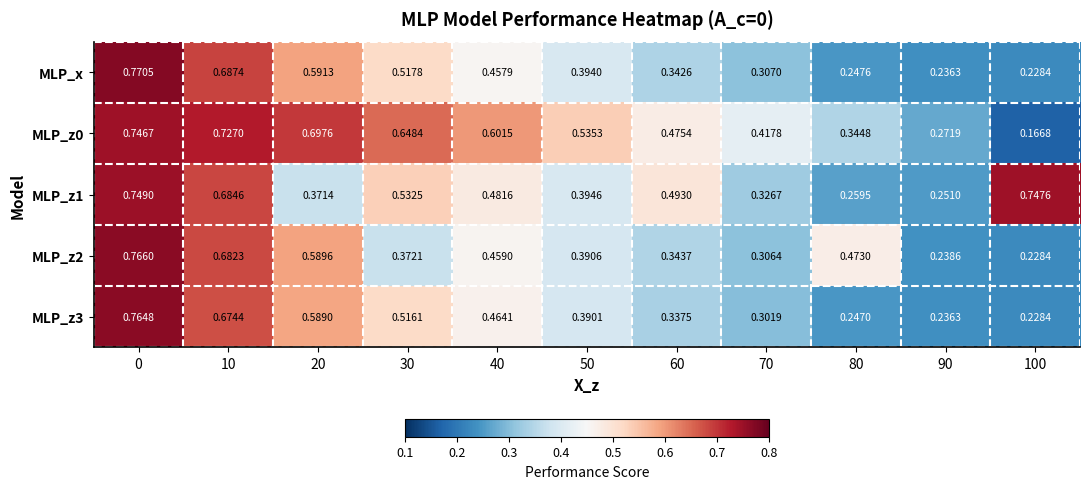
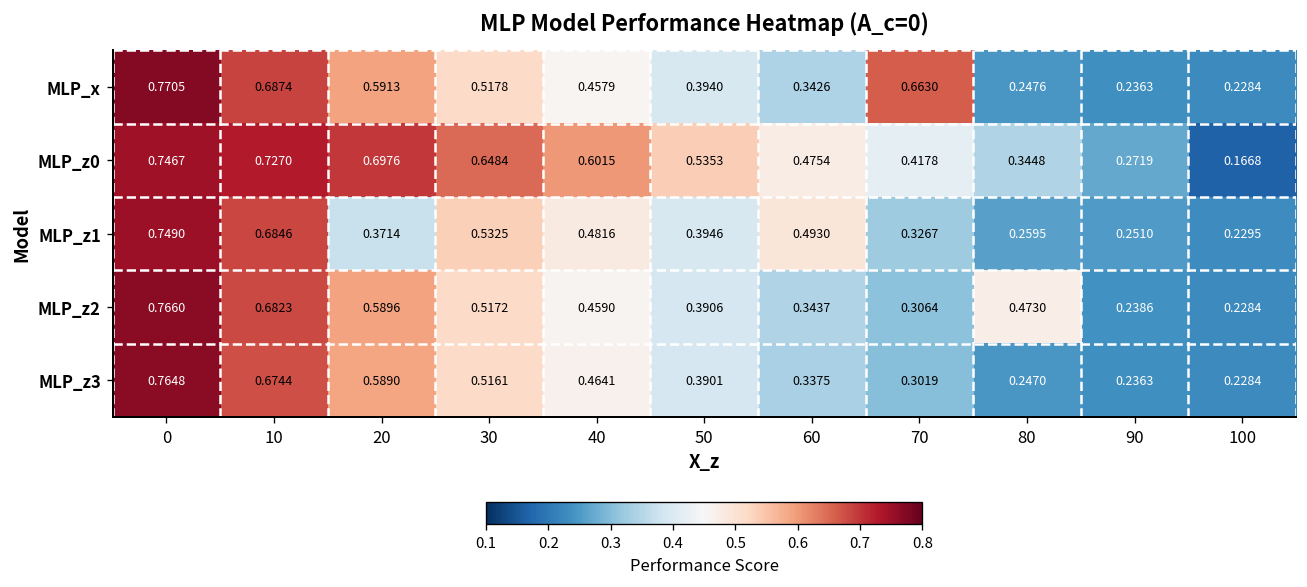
  {
    "MLP_x": {
      "0": 0.7705,
      "10": 0.6874,
      "20": 0.5913,
      "30": 0.5178,
      "40": 0.4579,
      "50": 0.3940,
      "60": 0.3426,
-     "70": 0.3070,
+     "70": 0.6630,
      "80": 0.2476,
      "90": 0.2363,
      "100": 0.2284
    },
    "MLP_z0": {
      "0": 0.7467,
      "10": 0.7270,
      "20": 0.6976,
      "30": 0.6484,
      "40": 0.6015,
      "50": 0.5353,
      "60": 0.4754,
      "70": 0.4178,
      "80": 0.3448,
      "90": 0.2719,
      "100": 0.1668
    },
    "MLP_z1": {
      "0": 0.7490,
      "10": 0.6846,
      "20": 0.3714,
      "30": 0.5325,
      "40": 0.4816,
      "50": 0.3946,
      "60": 0.4930,
      "70": 0.3267,
      "80": 0.2595,
      "90": 0.2510,
-     "100": 0.7476
+     "100": 0.2295
    },
    "MLP_z2": {
      "0": 0.7660,
      "10": 0.6823,
      "20": 0.5896,
-     "30": 0.3721,
+     "30": 0.5172,
      "40": 0.4590,
      "50": 0.3906,
      "60": 0.3437,
      "70": 0.3064,
      "80": 0.4730,
      "90": 0.2386,
      "100": 0.2284
    },
    "MLP_z3": {
      "0": 0.7648,
      "10": 0.6744,
      "20": 0.5890,
      "30": 0.5161,
      "40": 0.4641,
      "50": 0.3901,
      "60": 0.3375,
      "70": 0.3019,
      "80": 0.2470,
      "90": 0.2363,
      "100": 0.2284
    }
  }
